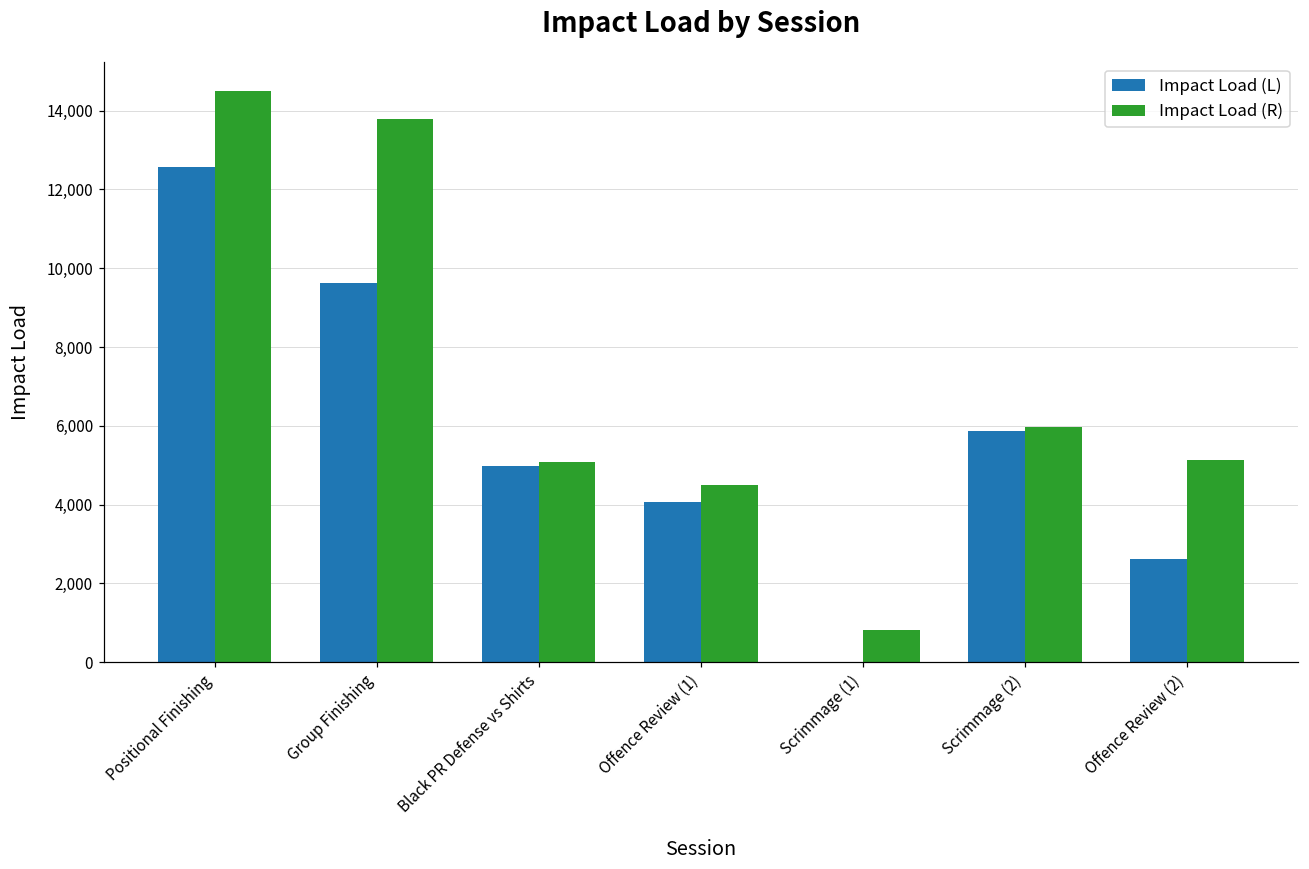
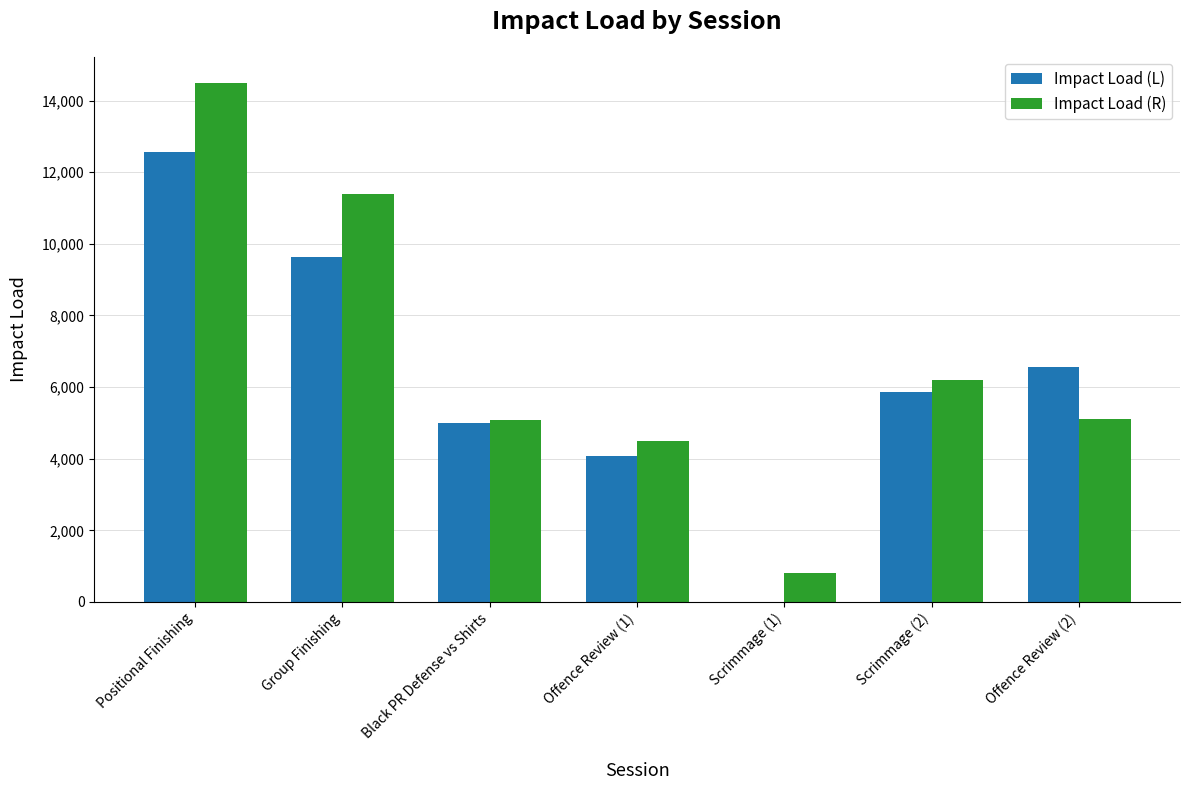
  {
    "Impact Load (L)": {
      "Positional Finishing": "12,600",
      "Group Finishing": "9,600",
      "Black PR Defense vs Shirts": "5,000",
      "Offence Review (1)": "4,100",
      "Scrimmage (2)": "5,900",
-     "Offence Review (2)": "2,600"
+     "Offence Review (2)": "6,600"
    },
    "Impact Load (R)": {
      "Positional Finishing": "14,500",
-     "Group Finishing": "13,800",
+     "Group Finishing": "11,400",
      "Black PR Defense vs Shirts": "5,100",
      "Offence Review (1)": "4,500",
      "Scrimmage (1)": "800",
-     "Scrimmage (2)": "6,000",
+     "Scrimmage (2)": "6,200",
      "Offence Review (2)": "5,100"
    }
  }
